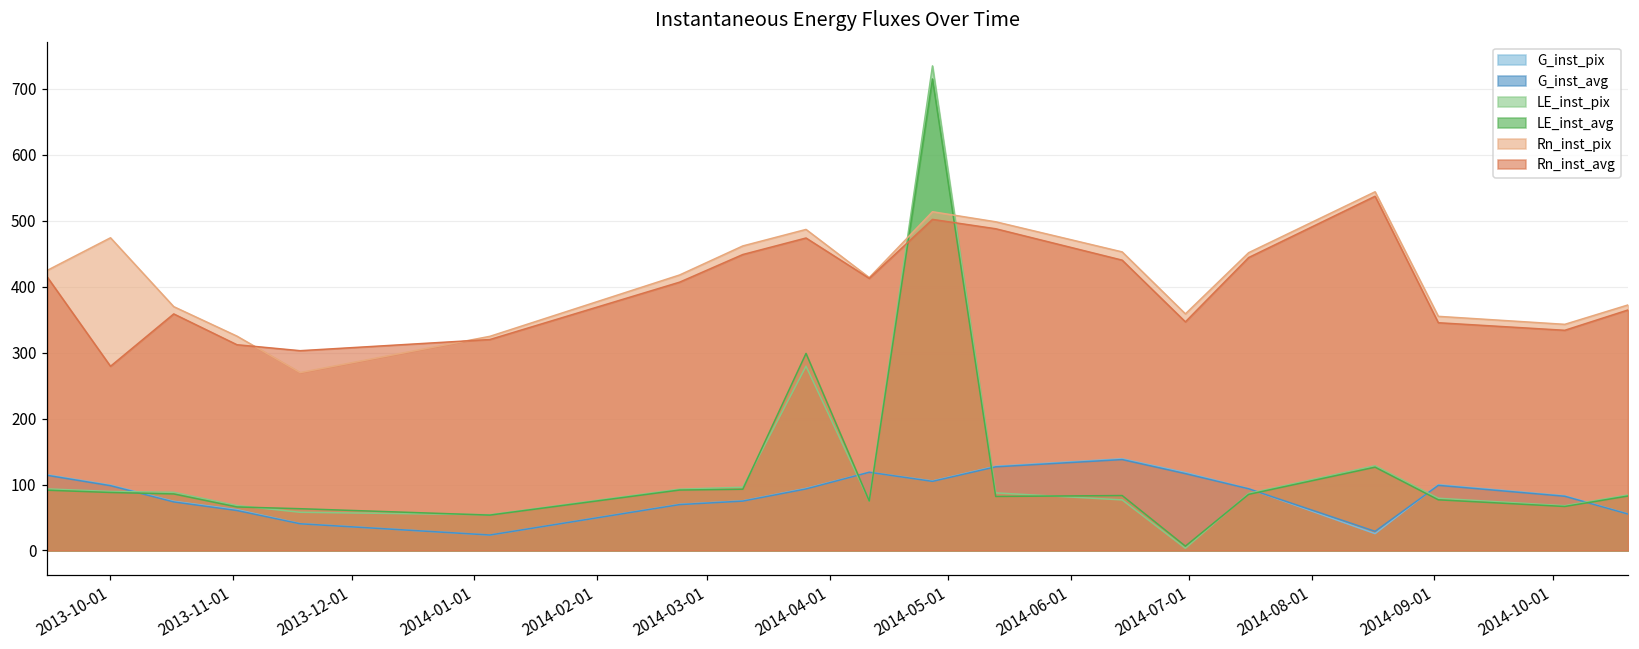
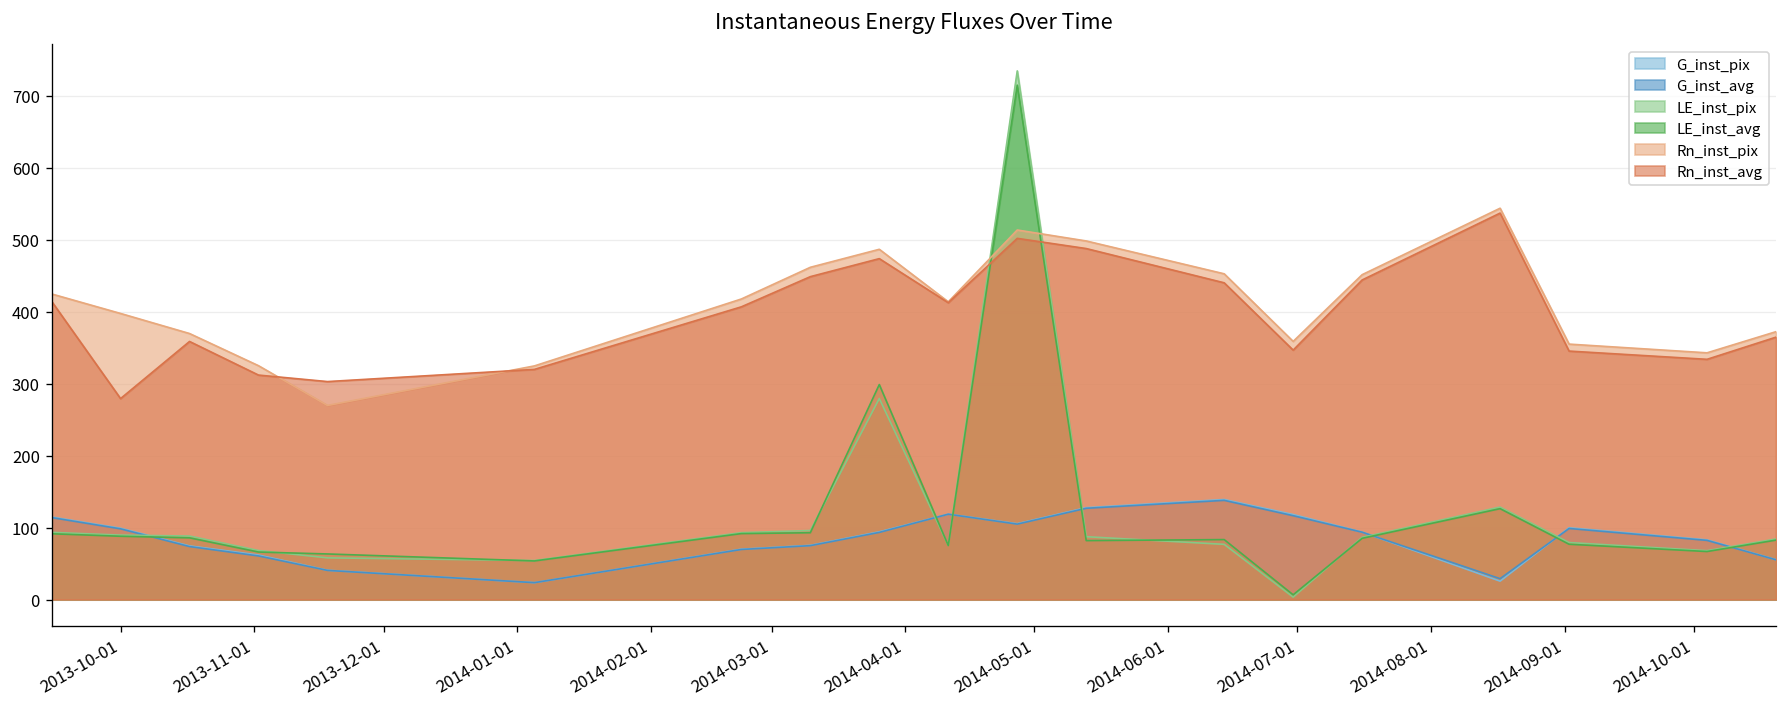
  {
    "Rn_inst_pix": {
-     "2013-10-01": 470
+     "2013-10-01": 400
    },
    "Rn_inst_avg": {
      "2013-10-01": 280
    }
  }
